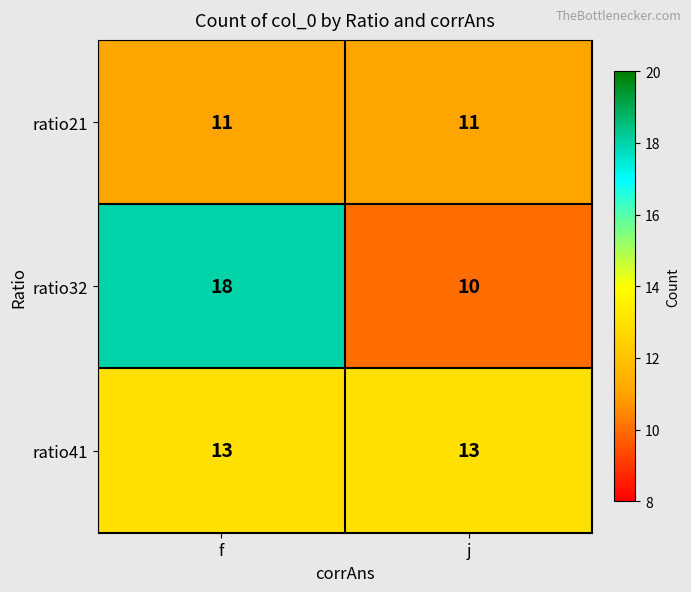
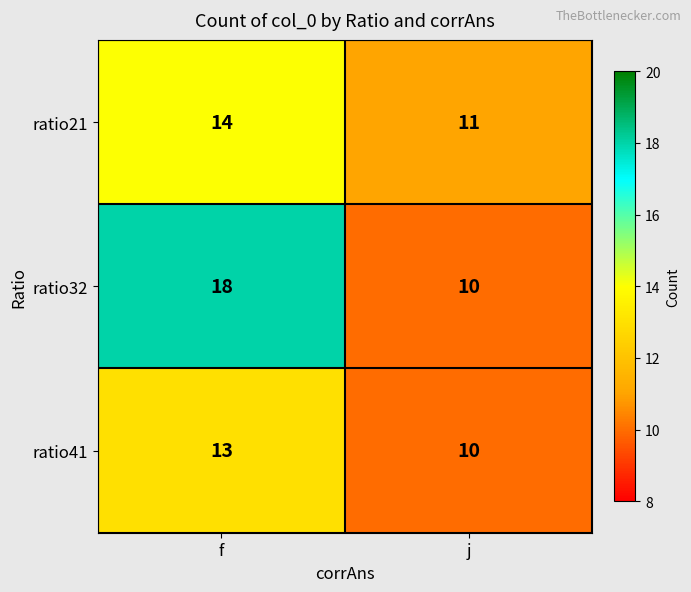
  {
    "ratio21": {
-     "f": 11,
+     "f": 14,
      "j": 11
    },
    "ratio32": {
      "f": 18,
      "j": 10
    },
    "ratio41": {
      "f": 13,
-     "j": 13
+     "j": 10
    }
  }
